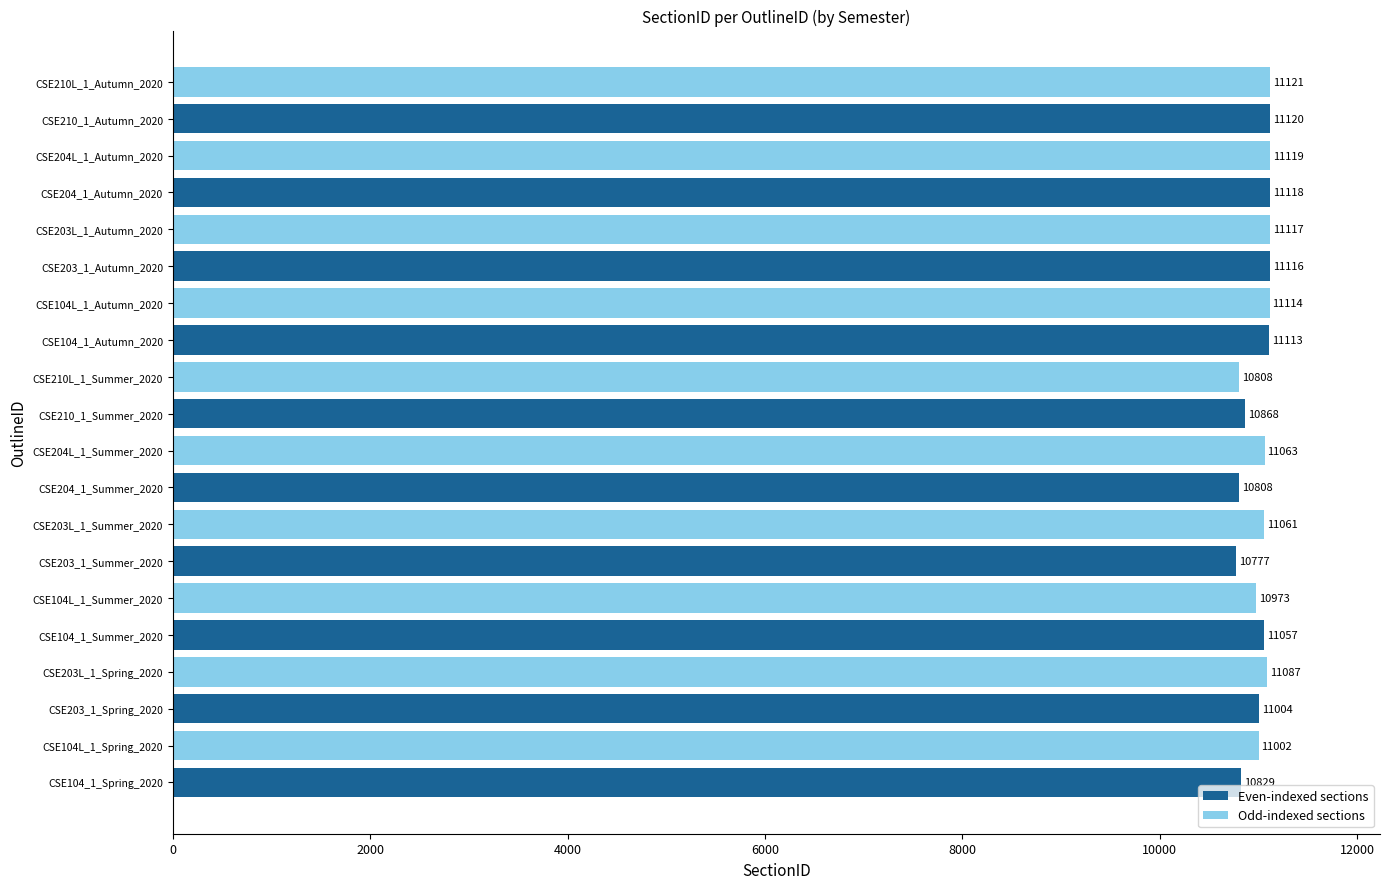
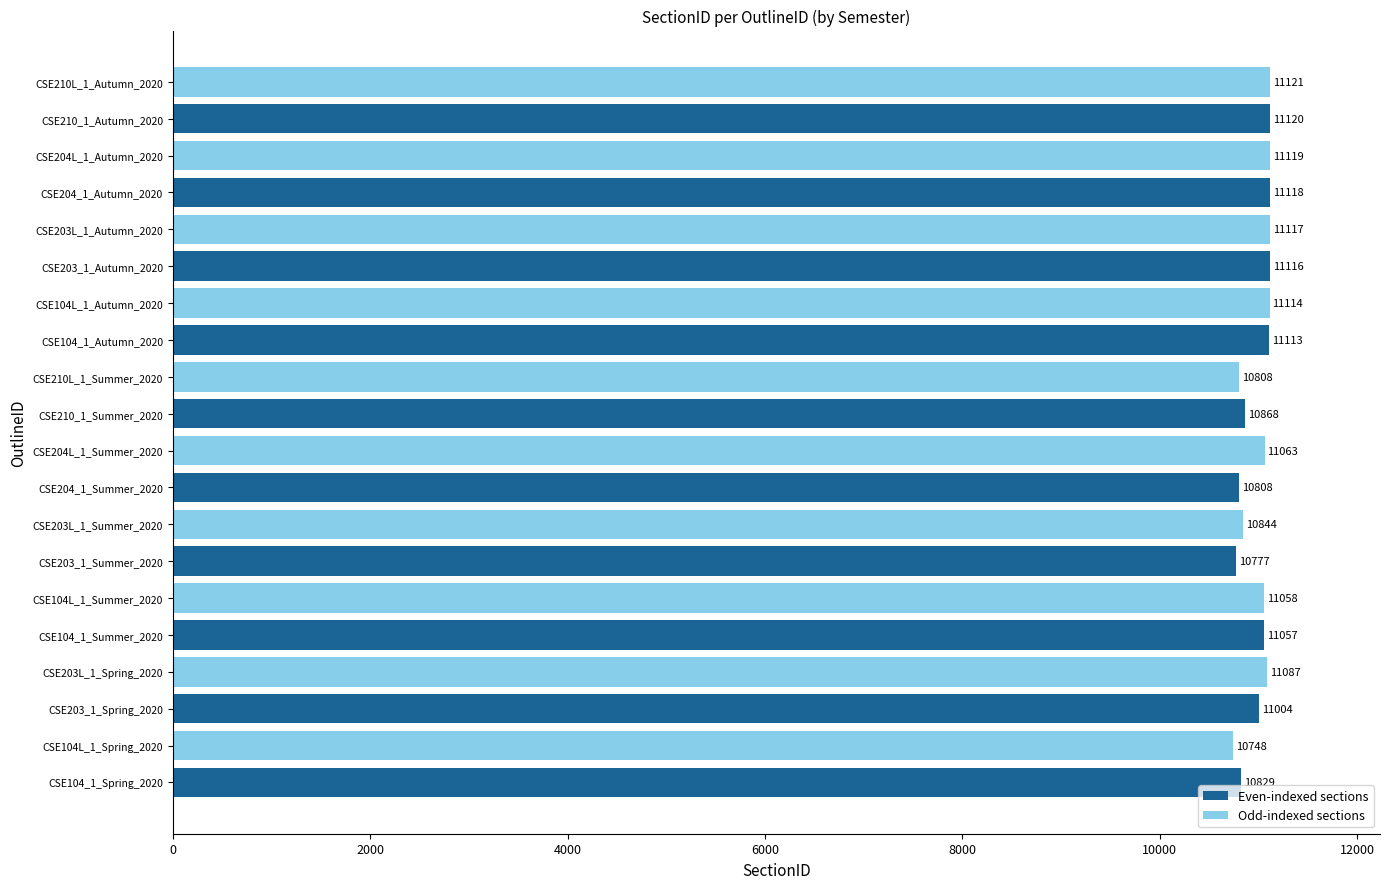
  {
    "CSE210L_1_Autumn_2020": 11121,
    "CSE210_1_Autumn_2020": 11120,
    "CSE204L_1_Autumn_2020": 11119,
    "CSE204_1_Autumn_2020": 11118,
    "CSE203L_1_Autumn_2020": 11117,
    "CSE203_1_Autumn_2020": 11116,
    "CSE104L_1_Autumn_2020": 11114,
    "CSE104_1_Autumn_2020": 11113,
    "CSE210L_1_Summer_2020": 10808,
    "CSE210_1_Summer_2020": 10868,
    "CSE204L_1_Summer_2020": 11063,
    "CSE204_1_Summer_2020": 10808,
-   "CSE203L_1_Summer_2020": 11061,
+   "CSE203L_1_Summer_2020": 10844,
    "CSE203_1_Summer_2020": 10777,
-   "CSE104L_1_Summer_2020": 10973,
+   "CSE104L_1_Summer_2020": 11058,
    "CSE104_1_Summer_2020": 11057,
    "CSE203L_1_Spring_2020": 11087,
    "CSE203_1_Spring_2020": 11004,
-   "CSE104L_1_Spring_2020": 11002
+   "CSE104L_1_Spring_2020": 10748
  }
